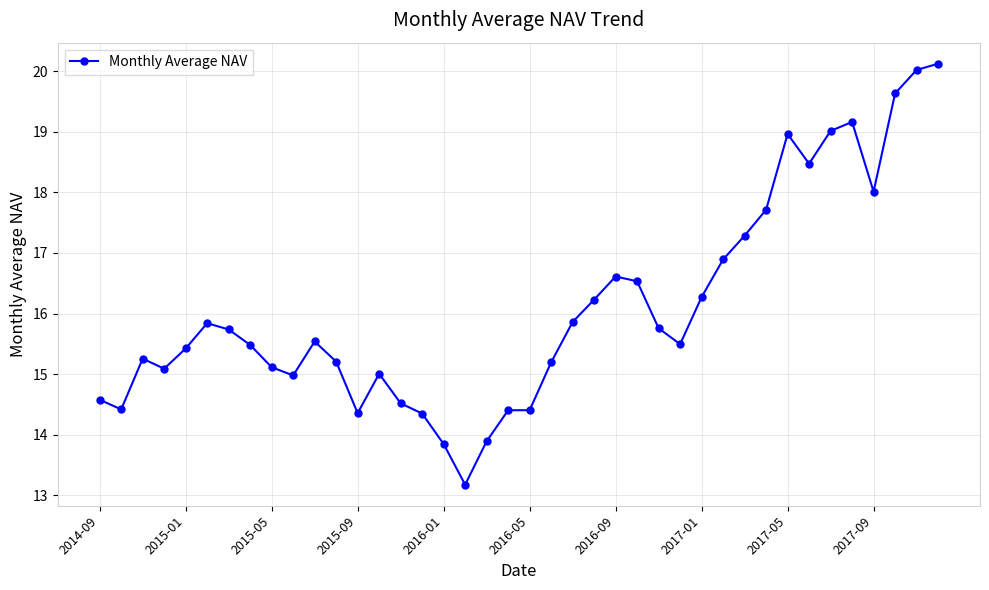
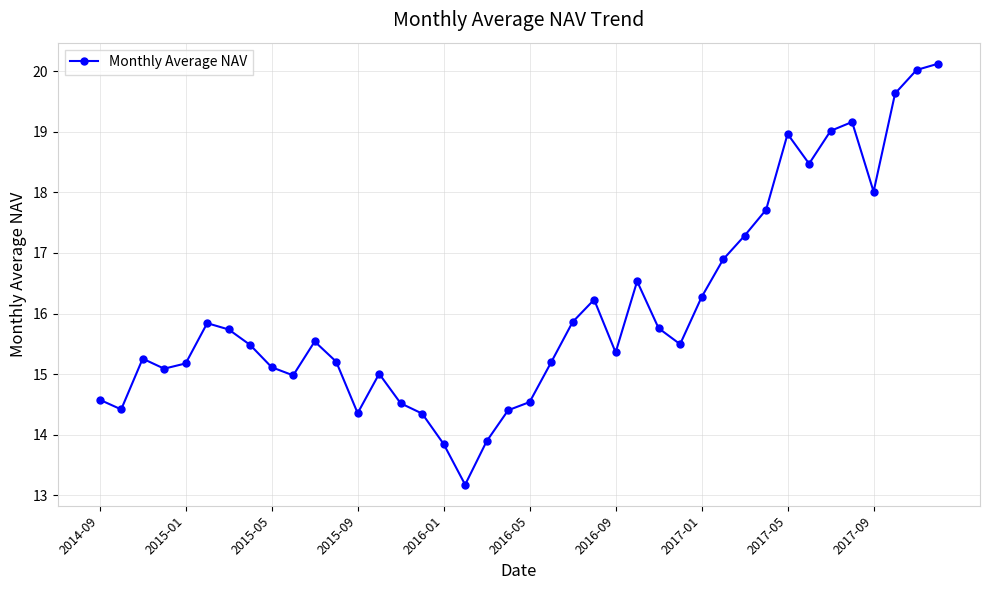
  {
    "2014-09": 14.6,
-   "2015-01": 15.4,
+   "2015-01": 15.2,
    "2015-05": 15.1,
    "2015-09": 14.4,
    "2016-01": 13.8,
-   "2016-05": 14.4,
-   "2016-09": 16.6,
+   "2016-05": 14.5,
+   "2016-09": 15.4,
    "2017-01": 16.3,
    "2017-05": 19.0,
    "2017-09": 18.0
  }
